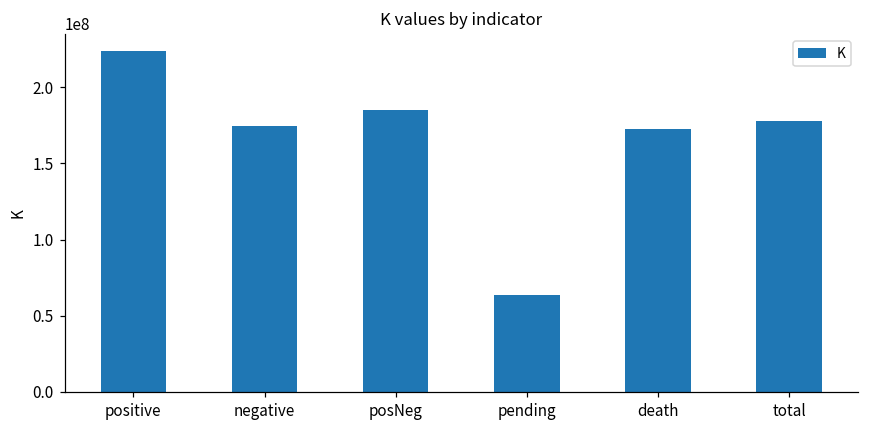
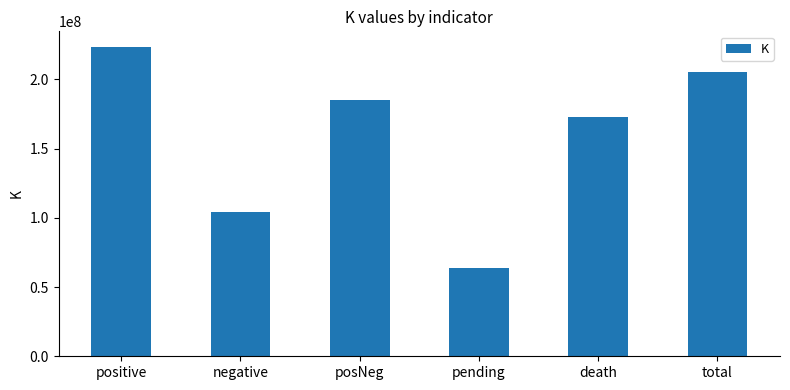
  {
    "positive": 223000000,
-   "negative": 175000000,
+   "negative": 104000000,
    "posNeg": 185000000,
    "pending": 64000000,
    "death": 173000000,
-   "total": 178000000
+   "total": 206000000
  }
